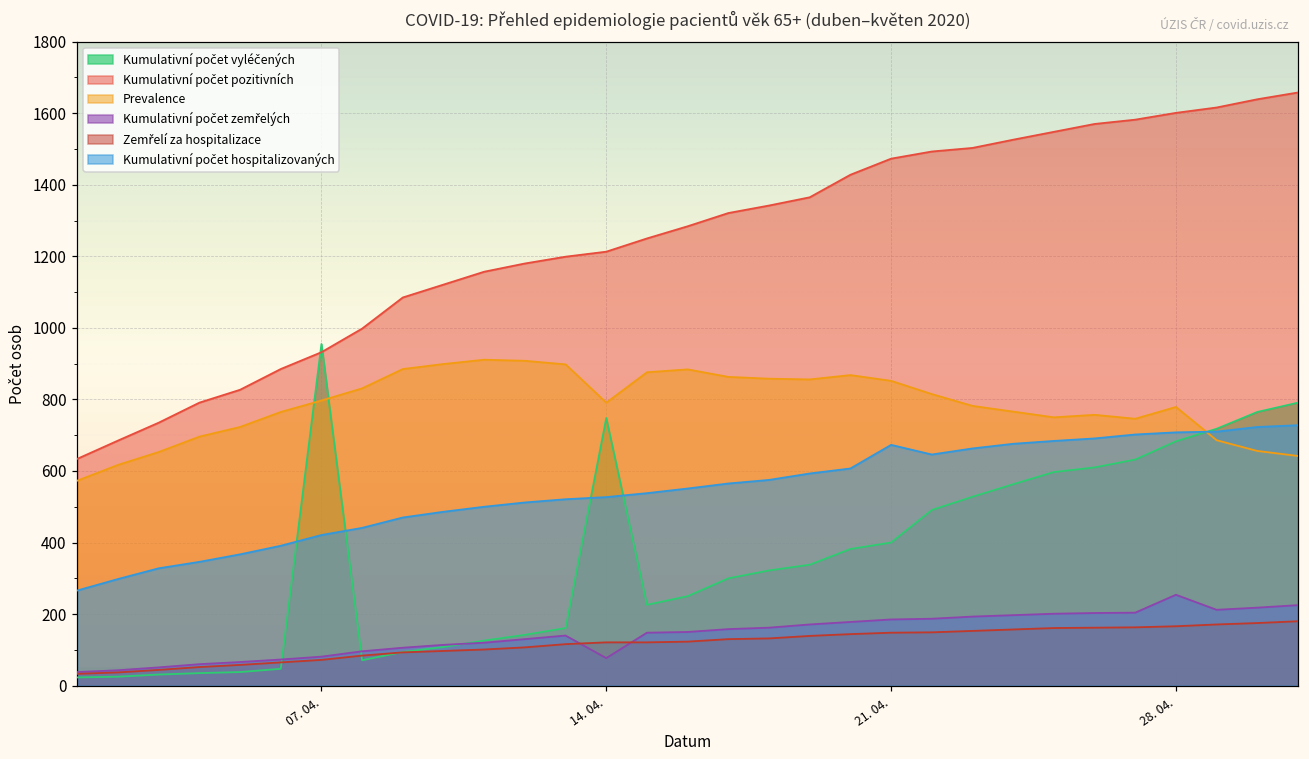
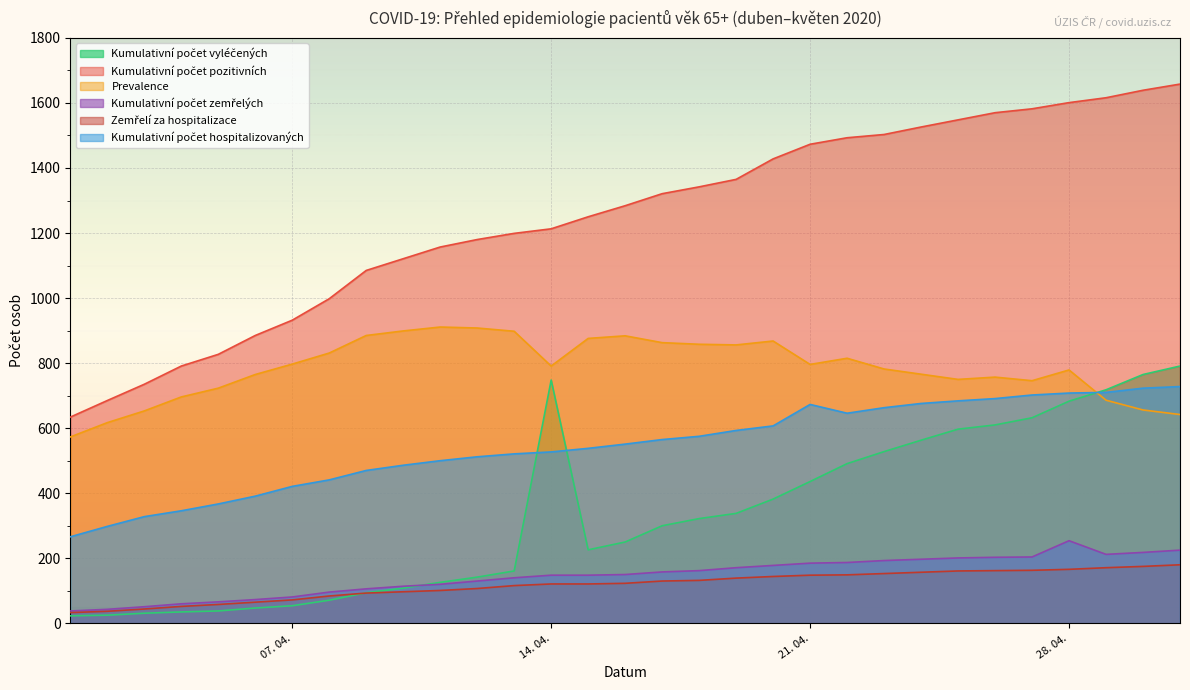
  {
    "Kumulativní počet vyléčených": {
-     "07. 04.": 960,
+     "07. 04.": 50,
      "14. 04.": 750,
-     "21. 04.": 400,
+     "21. 04.": 440,
      "28. 04.": 680
    },
    "Prevalence": {
      "07. 04.": 800,
      "14. 04.": 790,
-     "21. 04.": 850,
+     "21. 04.": 800,
      "28. 04.": 780
    },
    "Kumulativní počet zemřelých": {
      "07. 04.": 80,
-     "14. 04.": 80,
+     "14. 04.": 150,
      "21. 04.": 190,
      "28. 04.": 250
    },
    "Kumulativní počet hospitalizovaných": {
      "07. 04.": 420,
      "14. 04.": 530,
      "21. 04.": 670,
      "28. 04.": 710
    }
  }
